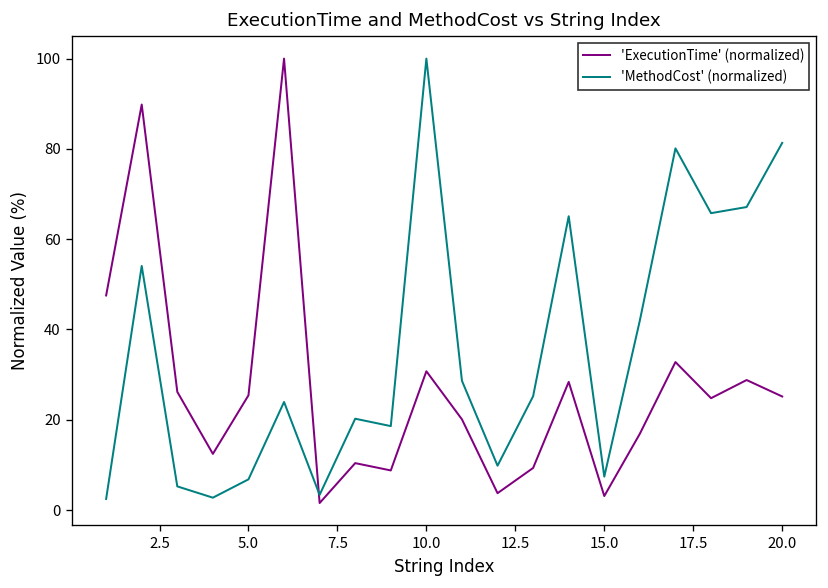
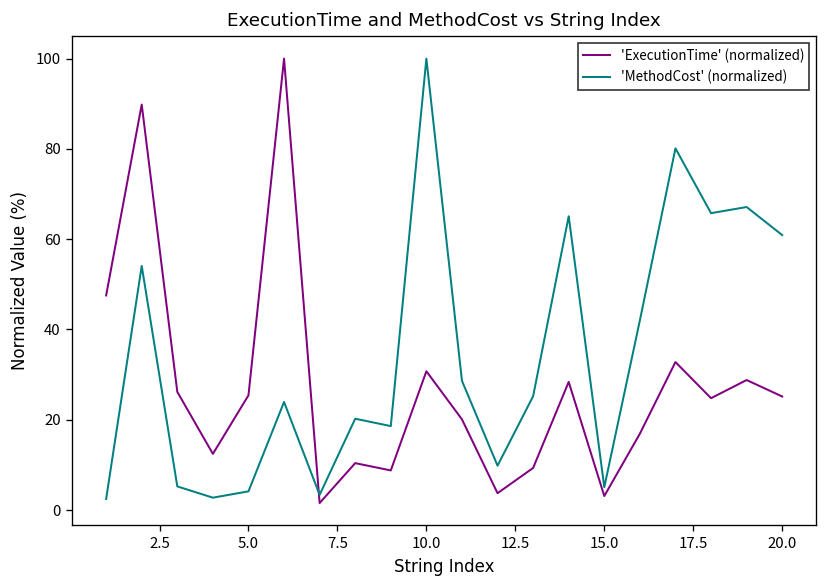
  {
    "'ExecutionTime' (normalized)": {
      "5.0": 25,
      "10.0": 31,
      "15.0": 3,
      "20.0": 25
    },
    "'MethodCost' (normalized)": {
-     "5.0": 7,
+     "5.0": 4,
      "10.0": 100,
-     "15.0": 7,
-     "20.0": 81
+     "15.0": 5,
+     "20.0": 61
    }
  }
